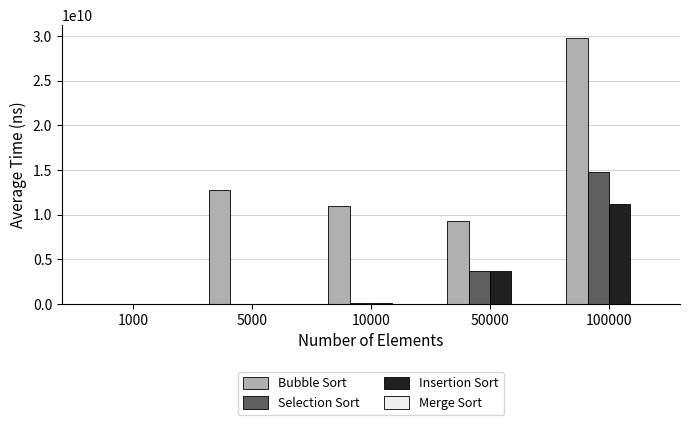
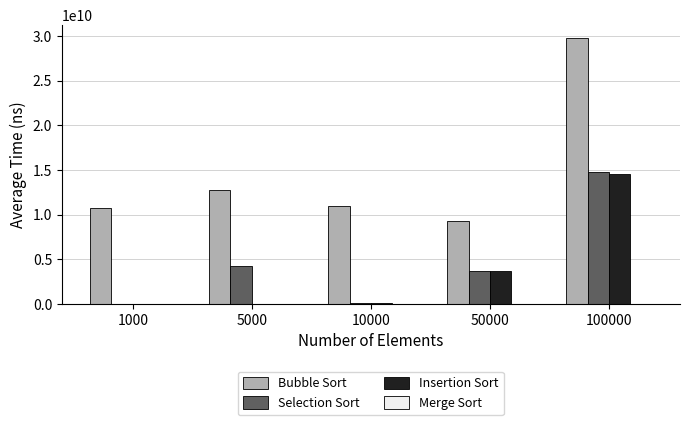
  {
    "Bubble Sort": {
-     "1000": 0,
+     "1000": 11000000000,
      "5000": 13000000000,
      "10000": 11000000000,
      "50000": 9000000000,
      "100000": 30000000000
    },
    "Selection Sort": {
-     "5000": 0,
+     "5000": 4000000000,
      "50000": 4000000000,
      "100000": 15000000000
    },
    "Insertion Sort": {
      "50000": 4000000000,
-     "100000": 11000000000
+     "100000": 15000000000
    },
    "Merge Sort": {
      "1000": 0
    }
  }
